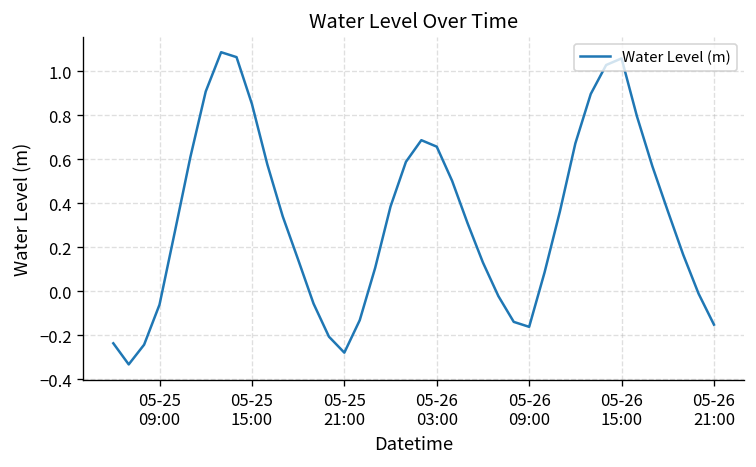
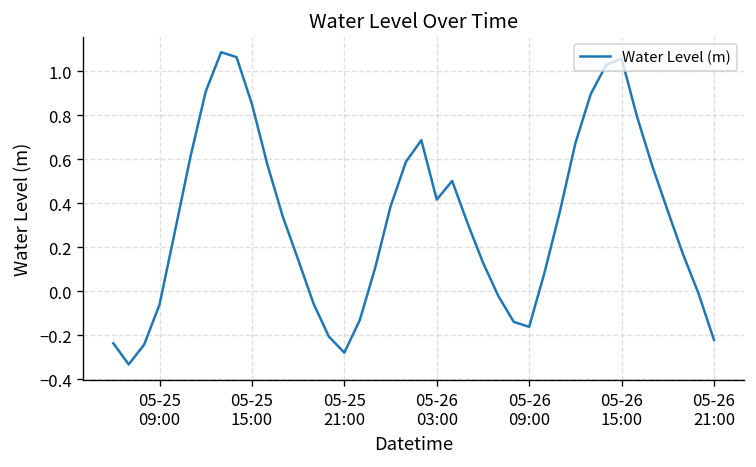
  {
    "05-25 09:00": -0.06,
    "05-25 15:00": 0.85,
    "05-25 21:00": -0.28,
-   "05-26 03:00": 0.66,
+   "05-26 03:00": 0.42,
    "05-26 09:00": -0.16,
-   "05-26 21:00": -0.15
+   "05-26 21:00": -0.22
  }
